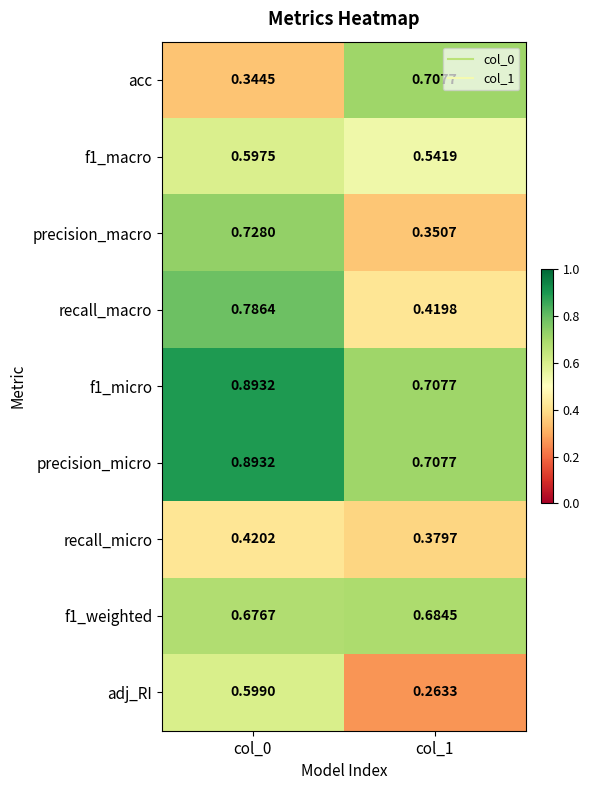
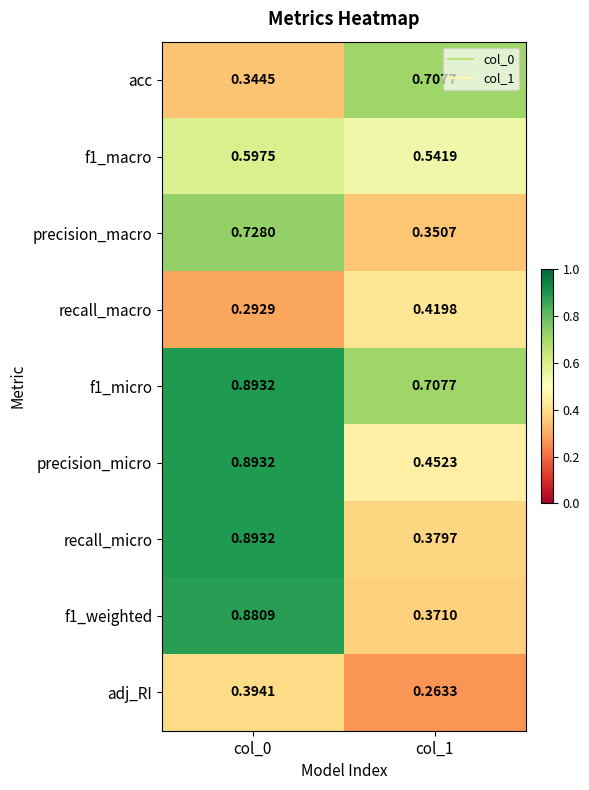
  {
    "acc": {
      "col_0": 0.3445
    },
    "f1_macro": {
      "col_0": 0.5975,
      "col_1": 0.5419
    },
    "precision_macro": {
      "col_0": 0.7280,
      "col_1": 0.3507
    },
    "recall_macro": {
-     "col_0": 0.7864,
+     "col_0": 0.2929,
      "col_1": 0.4198
    },
    "f1_micro": {
      "col_0": 0.8932,
      "col_1": 0.7077
    },
    "precision_micro": {
      "col_0": 0.8932,
-     "col_1": 0.7077
+     "col_1": 0.4523
    },
    "recall_micro": {
-     "col_0": 0.4202,
+     "col_0": 0.8932,
      "col_1": 0.3797
    },
    "f1_weighted": {
-     "col_0": 0.6767,
-     "col_1": 0.6845
+     "col_0": 0.8809,
+     "col_1": 0.3710
    },
    "adj_RI": {
-     "col_0": 0.5990,
+     "col_0": 0.3941,
      "col_1": 0.2633
    }
  }
